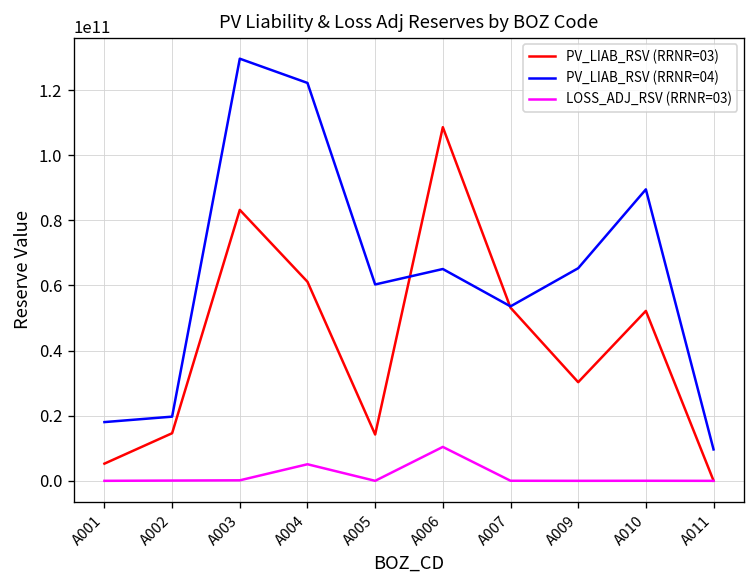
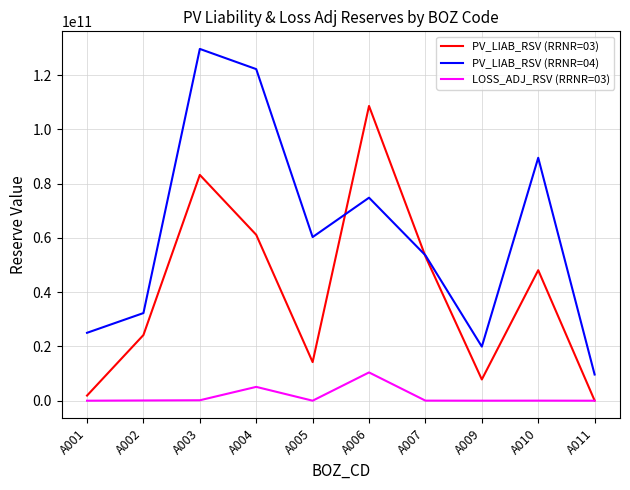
  {
    "PV_LIAB_RSV (RRNR=03)": {
-     "A001": 5000000000,
-     "A002": 15000000000,
+     "A001": 2000000000,
+     "A002": 24000000000,
      "A003": 83000000000,
      "A004": 61000000000,
      "A005": 14000000000,
      "A006": 109000000000,
-     "A009": 30000000000,
-     "A010": 52000000000
+     "A009": 8000000000,
+     "A010": 48000000000
    },
    "PV_LIAB_RSV (RRNR=04)": {
-     "A001": 18000000000,
-     "A002": 20000000000,
+     "A001": 25000000000,
+     "A002": 32000000000,
      "A003": 130000000000,
      "A004": 122000000000,
      "A005": 60000000000,
-     "A006": 65000000000,
-     "A009": 65000000000,
+     "A006": 75000000000,
+     "A009": 20000000000,
      "A010": 90000000000,
      "A011": 10000000000
    },
    "LOSS_ADJ_RSV (RRNR=03)": {
      "A001": 0,
      "A002": 0,
      "A003": 0,
      "A004": 5000000000,
      "A005": 0,
      "A006": 10000000000,
      "A007": 0,
      "A009": 0,
      "A010": 0
    }
  }
